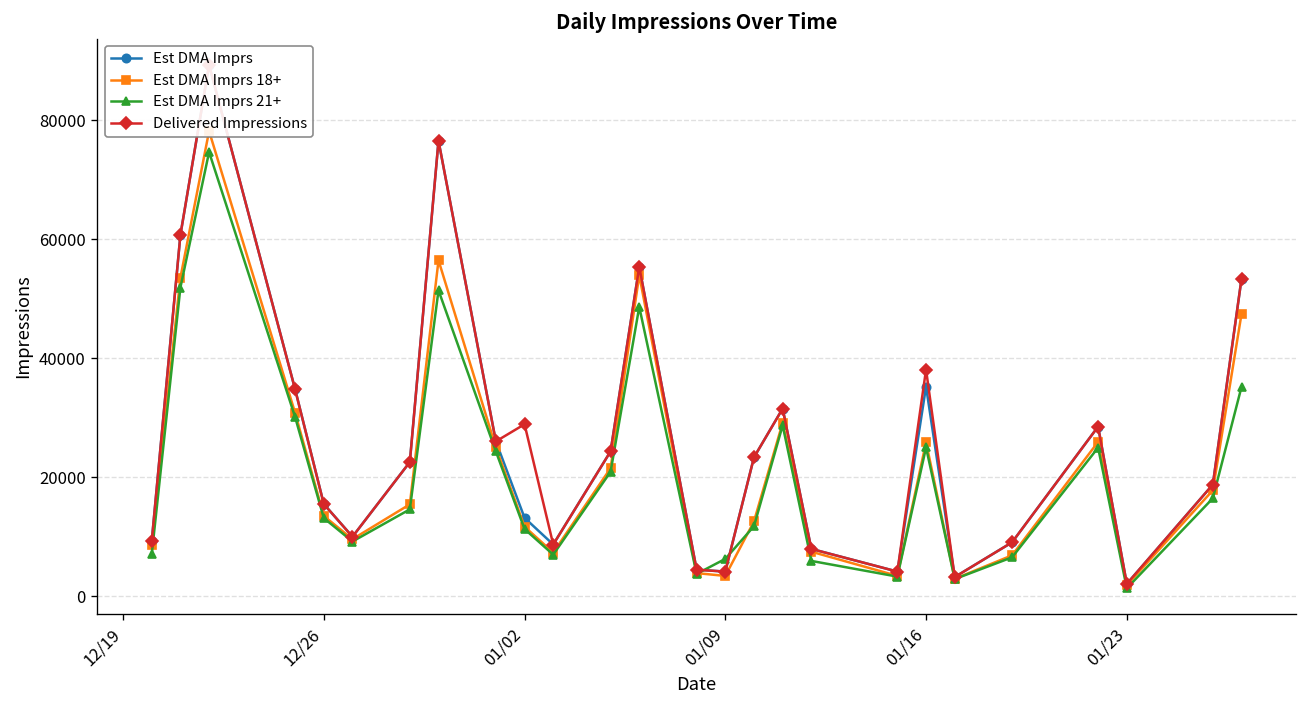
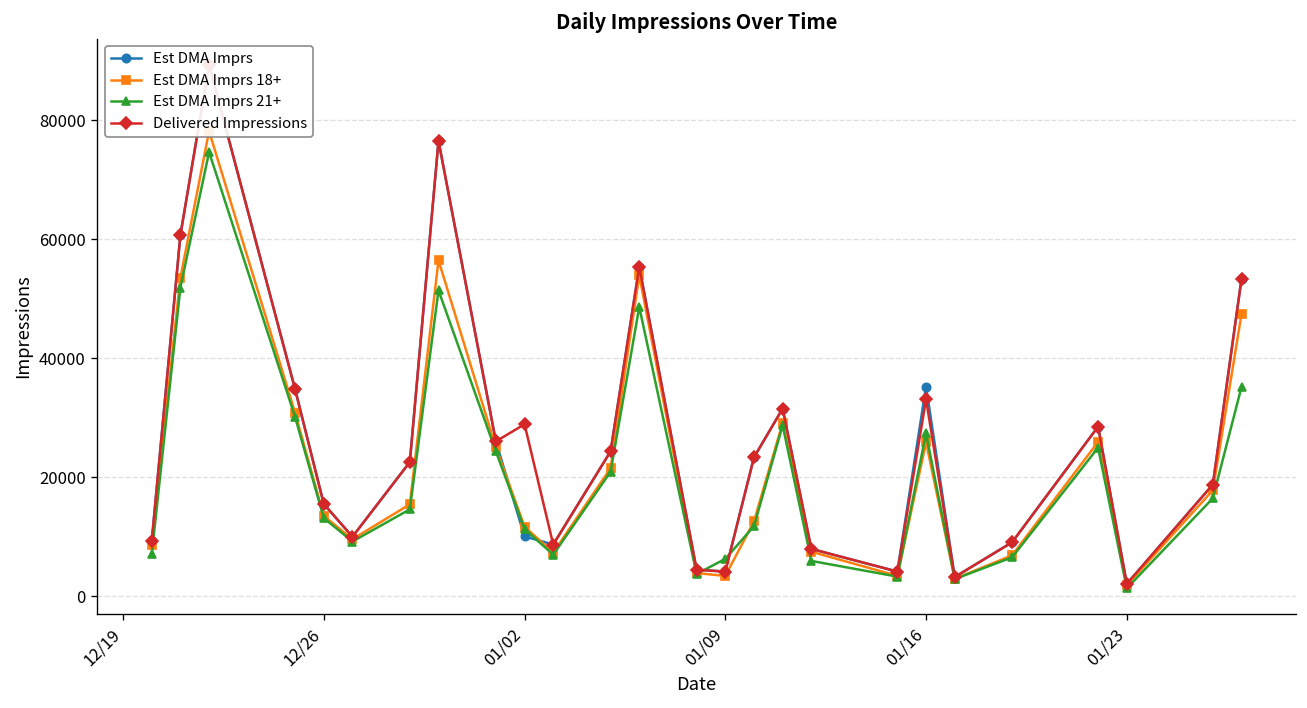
  {
    "Est DMA Imprs": {
-     "01/02": 13000,
+     "01/02": 10000,
      "01/16": 35000
    },
    "Est DMA Imprs 18+": {
      "01/09": 3000,
      "01/16": 26000
    },
    "Est DMA Imprs 21+": {
      "01/09": 6000,
-     "01/16": 25000,
+     "01/16": 27000,
      "01/23": 1000
    },
    "Delivered Impressions": {
      "01/02": 29000,
-     "01/16": 38000
+     "01/16": 33000
    }
  }
